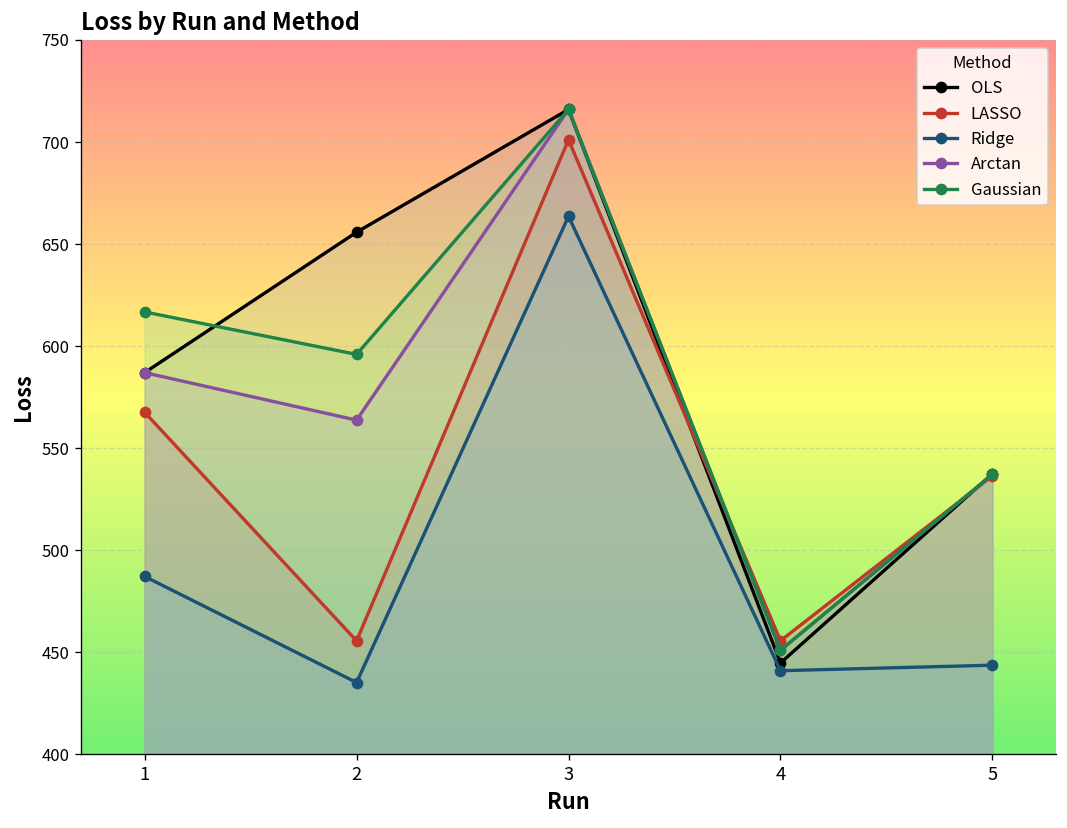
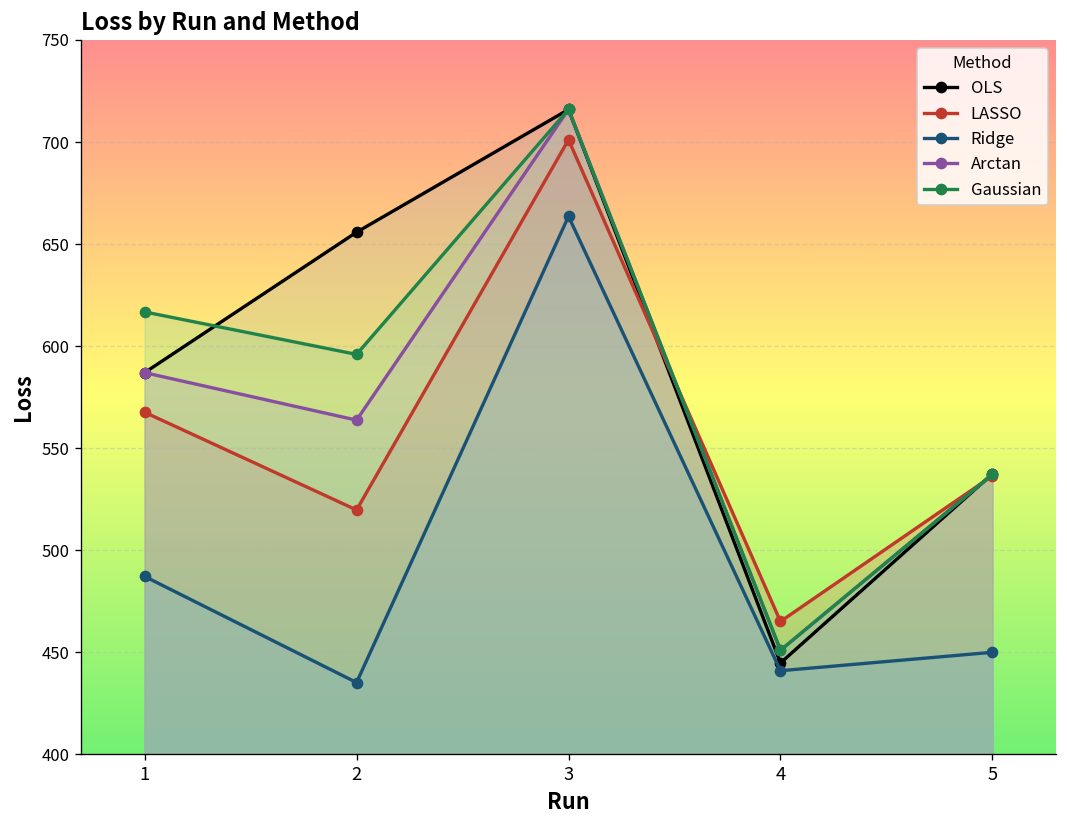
  {
    "OLS": {
      "2": 656,
      "4": 445
    },
    "LASSO": {
      "1": 568,
-     "2": 456,
+     "2": 520,
      "3": 701,
-     "4": 456
+     "4": 465
    },
    "Ridge": {
      "1": 487,
      "2": 435,
      "3": 664,
      "4": 441,
-     "5": 444
+     "5": 450
    },
    "Arctan": {
      "2": 564
    },
    "Gaussian": {
      "1": 617,
      "2": 596
    }
  }
